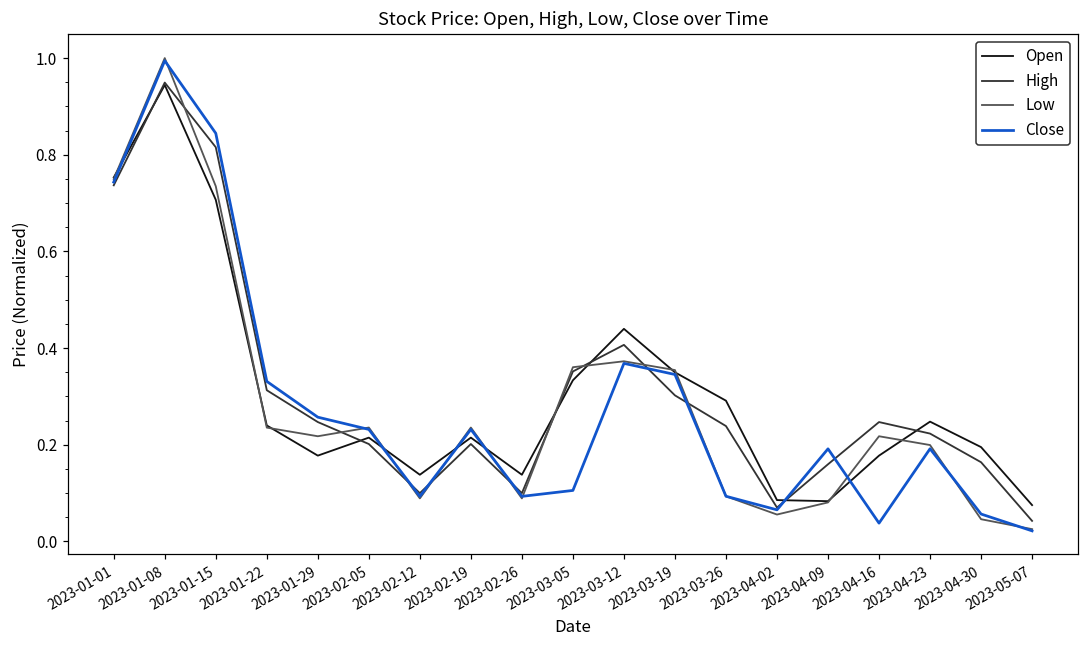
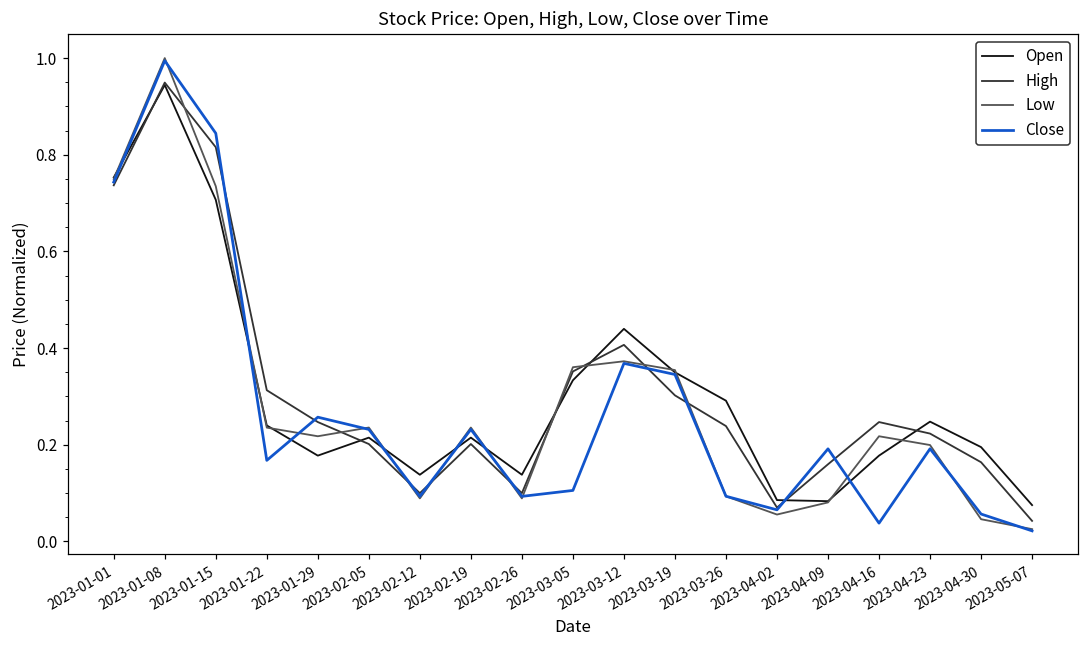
  {
    "Close": {
      "2023-01-01": 0.74,
      "2023-01-15": 0.84,
-     "2023-01-22": 0.33,
+     "2023-01-22": 0.17,
      "2023-01-29": 0.26,
      "2023-03-05": 0.11,
      "2023-04-09": 0.19,
      "2023-04-16": 0.04,
      "2023-04-23": 0.19,
      "2023-04-30": 0.06
    }
  }
